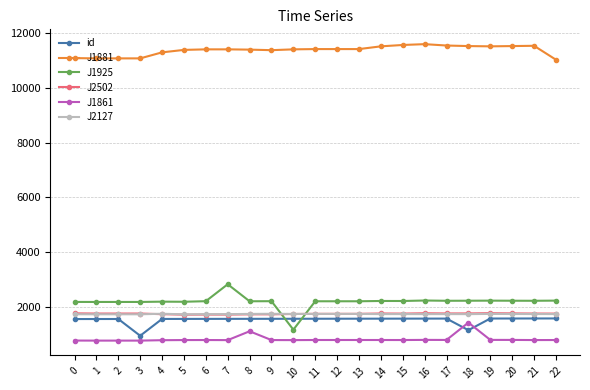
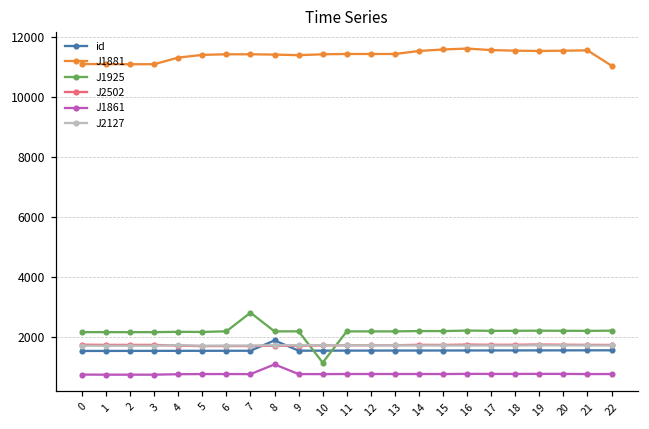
  {
    "id": {
      "0": 1600,
      "1": 1600,
      "2": 1600,
-     "3": 900,
+     "3": 1600,
      "4": 1600,
      "5": 1600,
      "6": 1600,
      "7": 1600,
-     "8": 1600,
+     "8": 1900,
      "9": 1600,
      "10": 1600,
      "11": 1600,
      "12": 1600,
      "13": 1600,
      "14": 1600,
      "15": 1600,
      "16": 1600,
      "17": 1600,
-     "18": 1100,
+     "18": 1600,
      "19": 1600,
      "20": 1600,
      "21": 1600,
      "22": 1600
    },
    "J1881": {
      "0": 11100,
      "1": 11100,
      "2": 11100,
      "3": 11100,
      "4": 11300,
      "5": 11400,
      "6": 11400,
      "7": 11400,
      "8": 11400,
      "9": 11400,
      "10": 11400,
      "11": 11400,
      "12": 11400,
      "13": 11400,
      "14": 11500,
      "15": 11600,
      "16": 11600,
      "17": 11600,
      "18": 11500,
      "19": 11500,
      "20": 11500,
      "21": 11500,
      "22": 11000
    },
    "J1925": {
      "0": 2200,
      "1": 2200,
      "2": 2200,
      "3": 2200,
      "4": 2200,
      "5": 2200,
      "6": 2200,
      "7": 2800,
      "8": 2200,
      "9": 2200,
      "10": 1200,
      "11": 2200,
      "12": 2200,
      "13": 2200,
      "14": 2200,
      "15": 2200,
      "16": 2200,
      "17": 2200,
      "18": 2200,
      "19": 2200,
      "20": 2200,
      "21": 2200,
      "22": 2200
    },
    "J1861": {
      "0": 800,
      "1": 800,
      "2": 800,
      "3": 800,
      "4": 800,
      "5": 800,
      "6": 800,
      "7": 800,
      "8": 1100,
      "9": 800,
      "10": 800,
      "11": 800,
      "12": 800,
      "13": 800,
      "14": 800,
      "15": 800,
      "16": 800,
      "17": 800,
-     "18": 1400,
+     "18": 800,
      "19": 800,
      "20": 800,
      "21": 800,
      "22": 800
    }
  }
